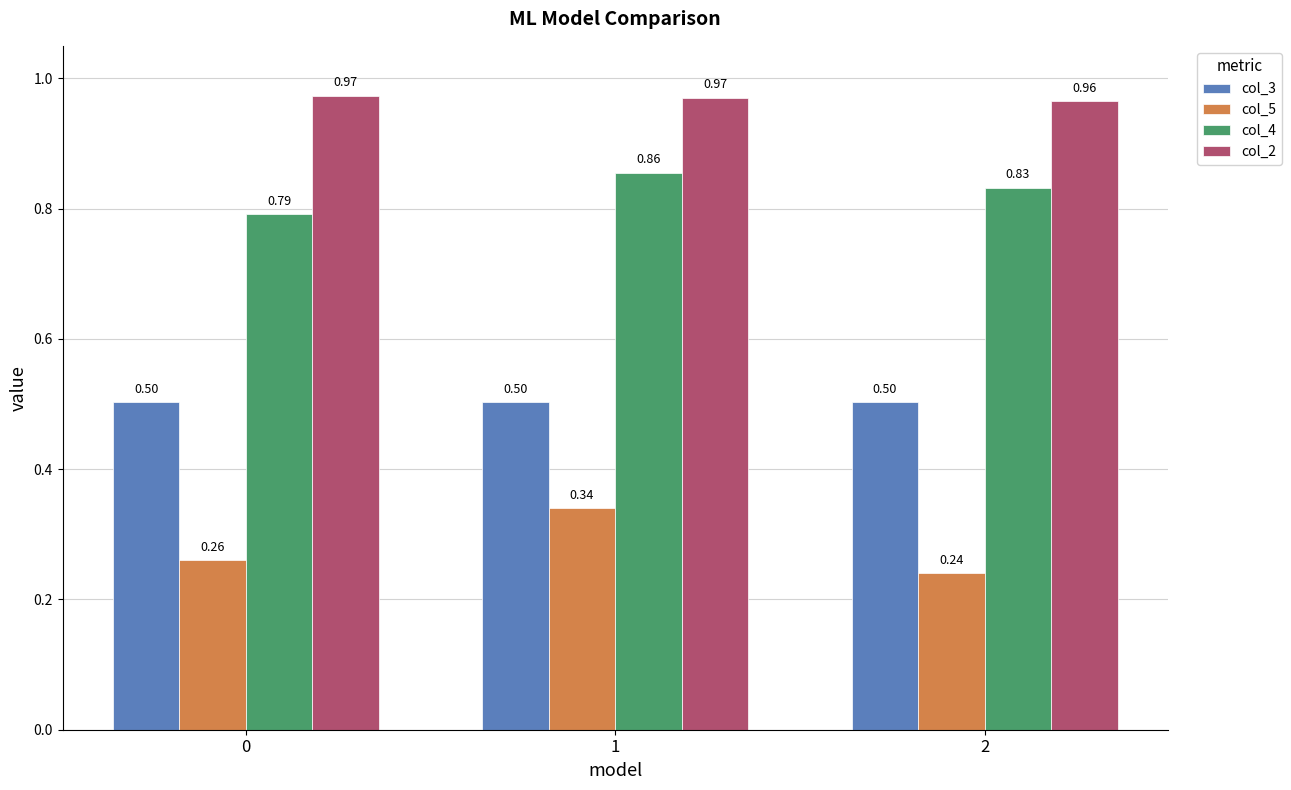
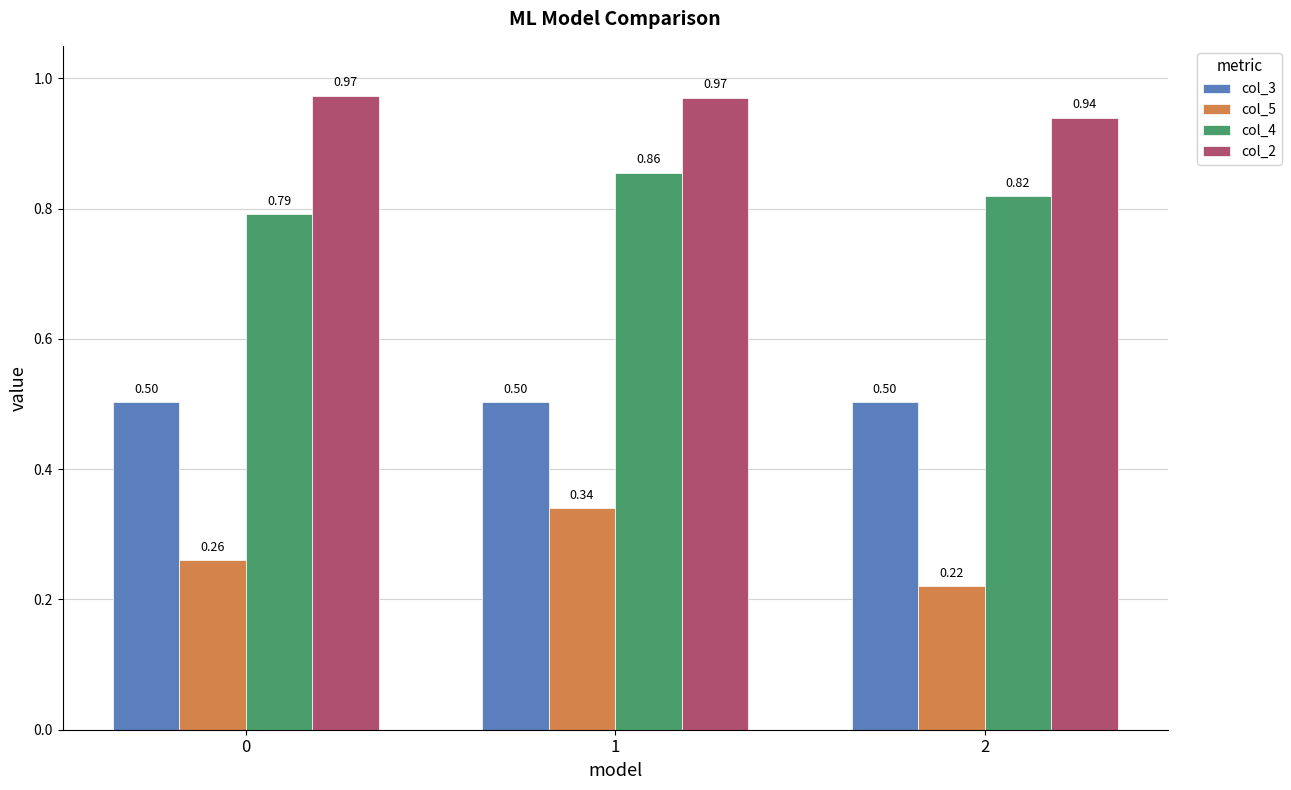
  {
    "col_3": {
      "0": 0.50,
      "1": 0.50,
      "2": 0.50
    },
    "col_5": {
      "0": 0.26,
      "1": 0.34,
-     "2": 0.24
+     "2": 0.22
    },
    "col_4": {
      "0": 0.79,
      "1": 0.86,
-     "2": 0.83
+     "2": 0.82
    },
    "col_2": {
      "0": 0.97,
      "1": 0.97,
-     "2": 0.96
+     "2": 0.94
    }
  }
